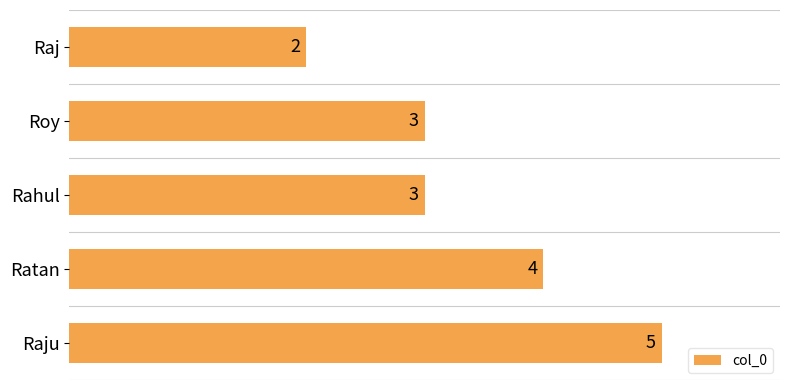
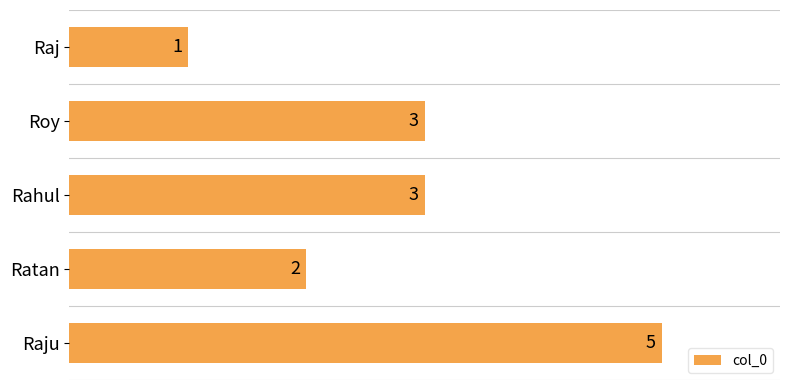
  {
-   "Raj": 2,
+   "Raj": 1,
    "Roy": 3,
    "Rahul": 3,
-   "Ratan": 4,
+   "Ratan": 2,
    "Raju": 5
  }
